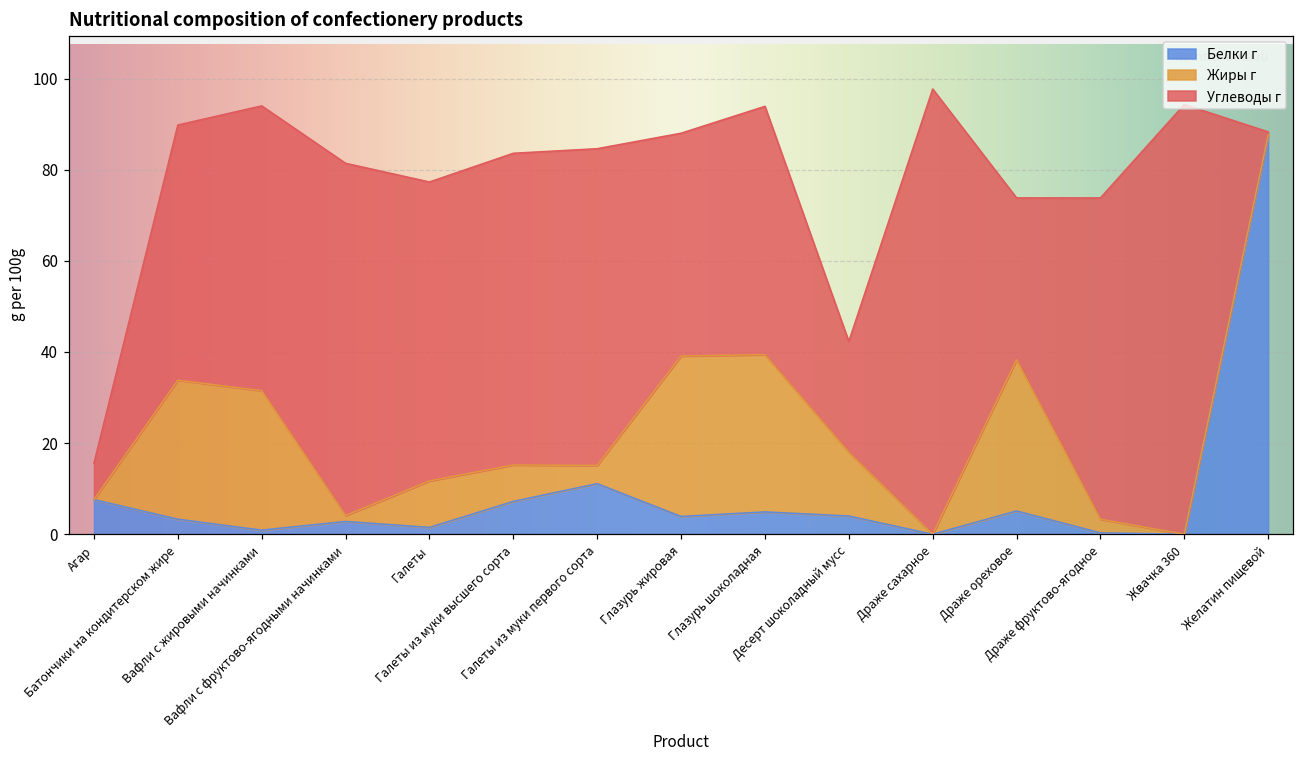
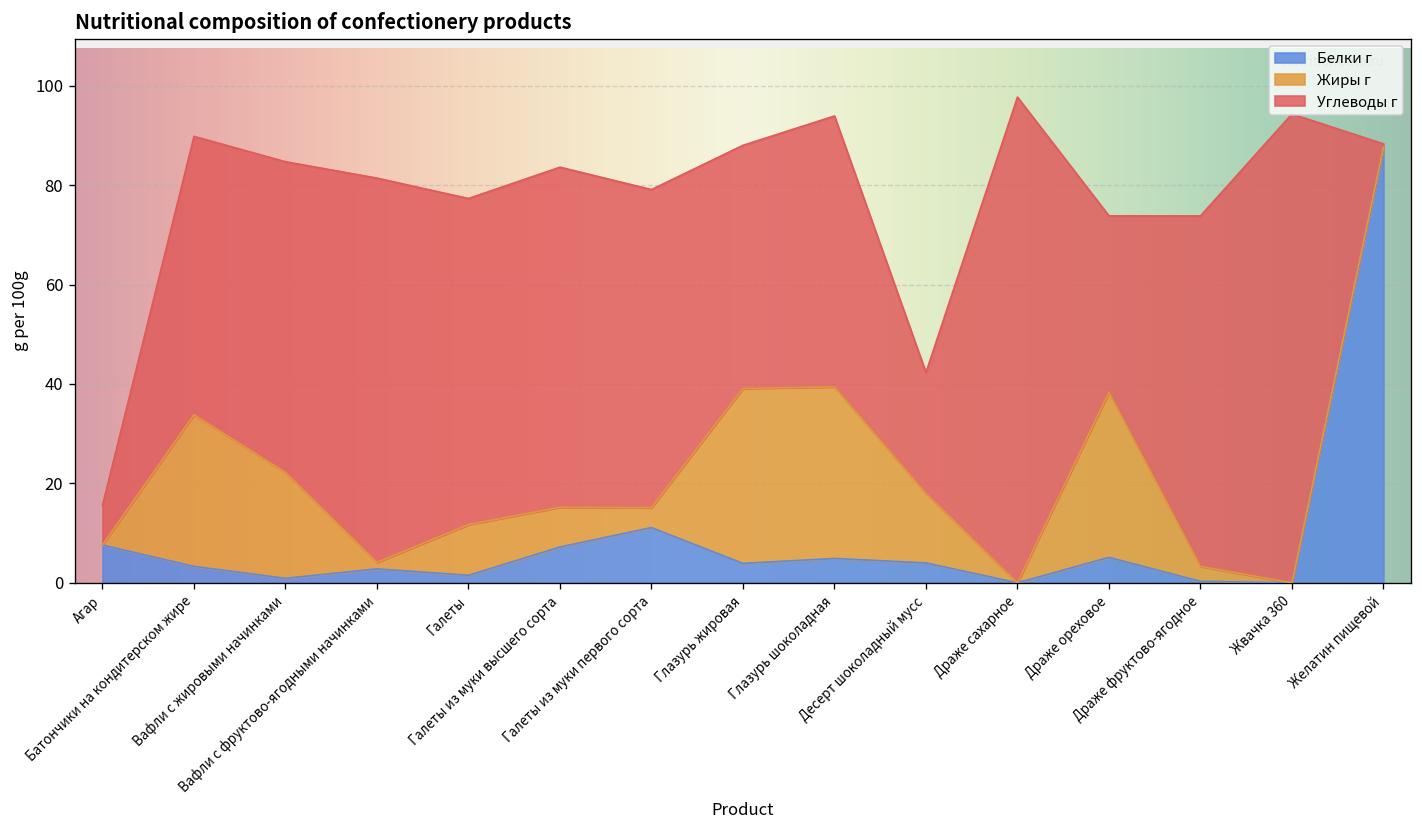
  {
    "Белки г": {
      "Батончики на кондитерском жире": 3,
      "Вафли с жировыми начинками": 1,
      "Вафли с фруктово-ягодными начинками": 3,
      "Галеты": 2,
      "Галеты из муки высшего сорта": 7,
      "Галеты из муки первого сорта": 11,
      "Глазурь жировая": 4,
      "Глазурь шоколадная": 5,
      "Десерт шоколадный мусс": 4,
      "Драже ореховое": 5,
      "Драже фруктово-ягодное": 0
    },
    "Жиры г": {
      "Батончики на кондитерском жире": 30,
-     "Вафли с жировыми начинками": 31,
+     "Вафли с жировыми начинками": 21,
      "Вафли с фруктово-ягодными начинками": 1,
      "Галеты": 10,
      "Галеты из муки высшего сорта": 8,
      "Галеты из муки первого сорта": 4,
      "Глазурь жировая": 35,
      "Глазурь шоколадная": 35,
      "Десерт шоколадный мусс": 14,
      "Драже ореховое": 33,
      "Драже фруктово-ягодное": 3
    },
    "Углеводы г": {
      "Агар": 8,
      "Батончики на кондитерском жире": 56,
      "Вафли с жировыми начинками": 63,
      "Вафли с фруктово-ягодными начинками": 77,
      "Галеты": 66,
      "Галеты из муки высшего сорта": 68,
-     "Галеты из муки первого сорта": 70,
+     "Галеты из муки первого сорта": 64,
      "Глазурь жировая": 49,
      "Глазурь шоколадная": 55,
      "Десерт шоколадный мусс": 24,
      "Драже сахарное": 98,
      "Драже ореховое": 36,
      "Драже фруктово-ягодное": 71,
      "Желатин пищевой": 1
    }
  }
